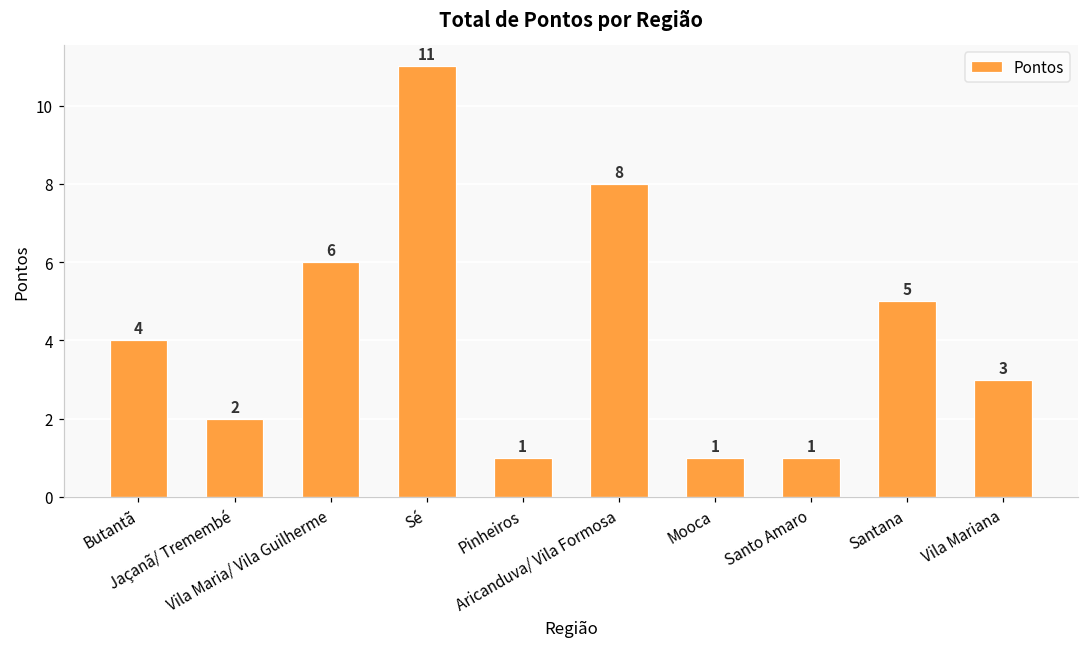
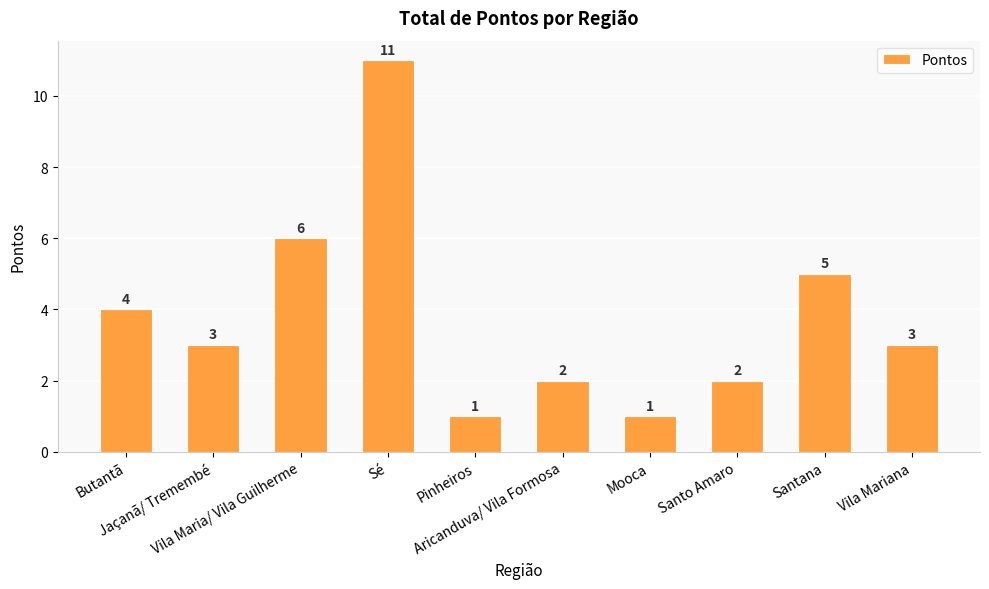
  {
    "Butantã": 4,
-   "Jaçanã/ Tremembé": 2,
+   "Jaçanã/ Tremembé": 3,
    "Vila Maria/ Vila Guilherme": 6,
    "Sé": 11,
    "Pinheiros": 1,
-   "Aricanduva/ Vila Formosa": 8,
+   "Aricanduva/ Vila Formosa": 2,
    "Mooca": 1,
-   "Santo Amaro": 1,
+   "Santo Amaro": 2,
    "Santana": 5,
    "Vila Mariana": 3
  }
